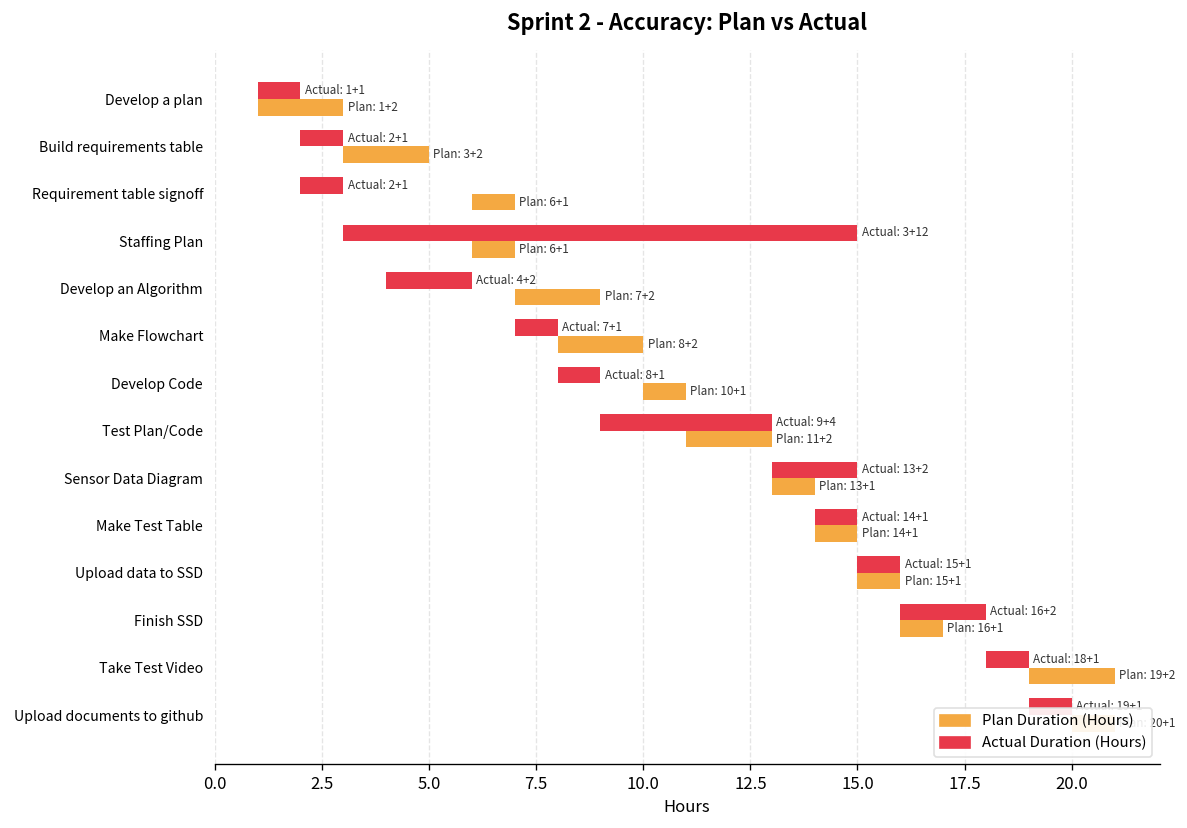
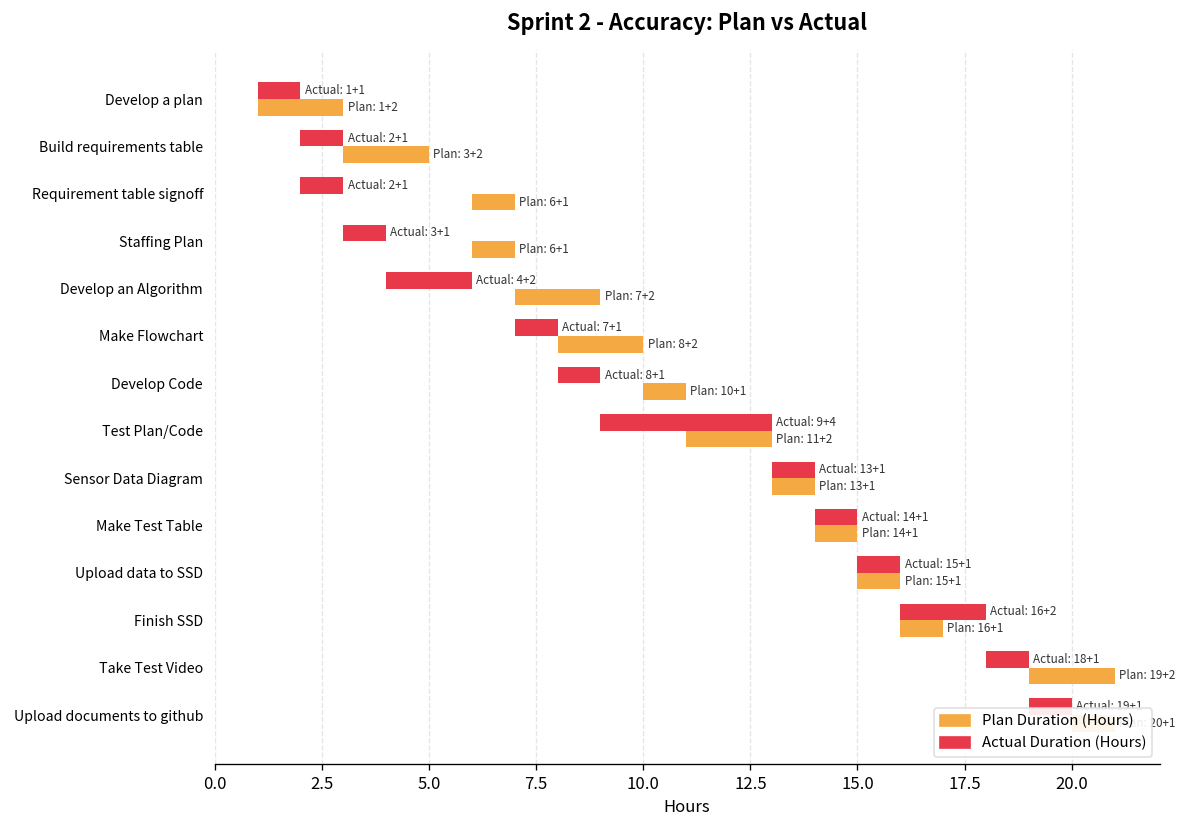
  {
    "Plan Duration (Hours)": {
      "Develop a plan": "+2",
      "Build requirements table": "+2",
      "Requirement table signoff": "+1",
      "Staffing Plan": "+1",
      "Develop an Algorithm": "+2",
      "Make Flowchart": "+2",
      "Develop Code": "+1",
      "Test Plan/Code": "+2",
      "Sensor Data Diagram": "+1",
      "Make Test Table": "+1",
      "Upload data to SSD": "+1",
      "Finish SSD": "+1",
      "Take Test Video": "+2"
    },
    "Actual Duration (Hours)": {
      "Develop a plan": "1+1",
      "Build requirements table": "+1",
      "Requirement table signoff": "+1",
-     "Staffing Plan": "+12",
+     "Staffing Plan": "+1",
      "Develop an Algorithm": "+2",
      "Make Flowchart": "+1",
      "Develop Code": "+1",
      "Test Plan/Code": "+4",
-     "Sensor Data Diagram": "+2",
+     "Sensor Data Diagram": "+1",
      "Make Test Table": "+1",
      "Upload data to SSD": "+1",
      "Finish SSD": "+2",
      "Take Test Video": "+1"
    }
  }
